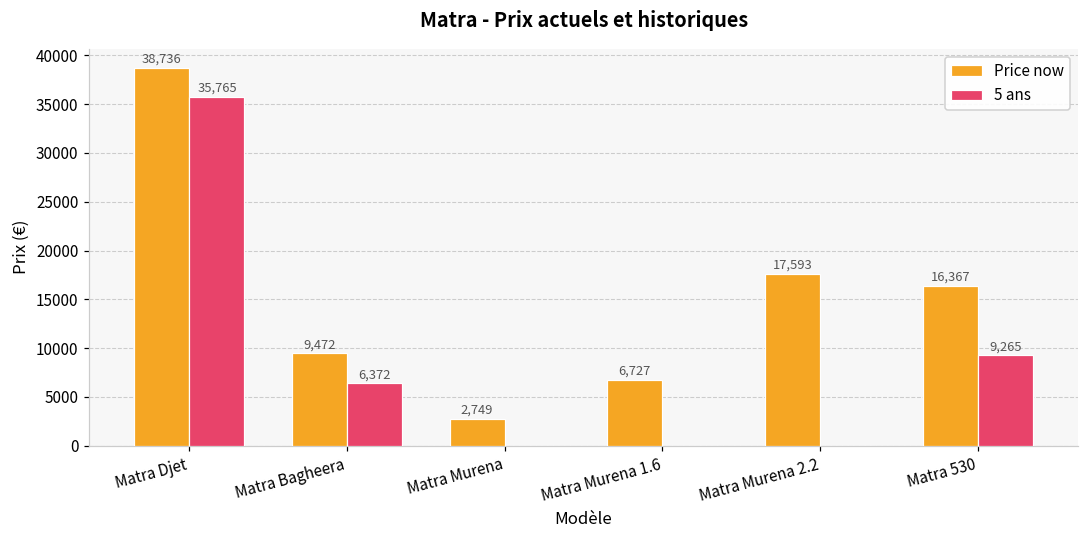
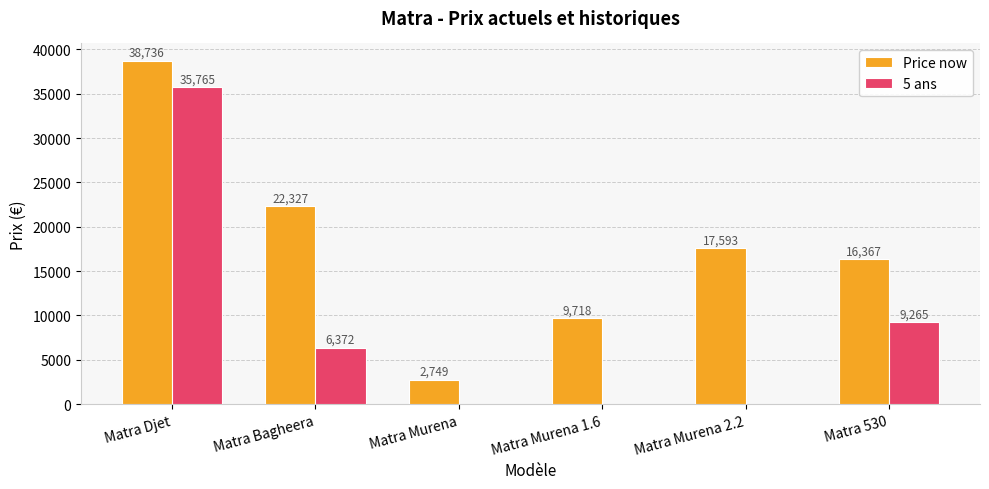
  {
    "Price now": {
      "Matra Djet": "38,736",
-     "Matra Bagheera": "9,472",
+     "Matra Bagheera": "22,327",
      "Matra Murena": "2,749",
-     "Matra Murena 1.6": "6,727",
+     "Matra Murena 1.6": "9,718",
      "Matra Murena 2.2": "17,593",
      "Matra 530": "16,367"
    },
    "5 ans": {
      "Matra Djet": "35,765",
      "Matra Bagheera": "6,372",
      "Matra 530": "9,265"
    }
  }
